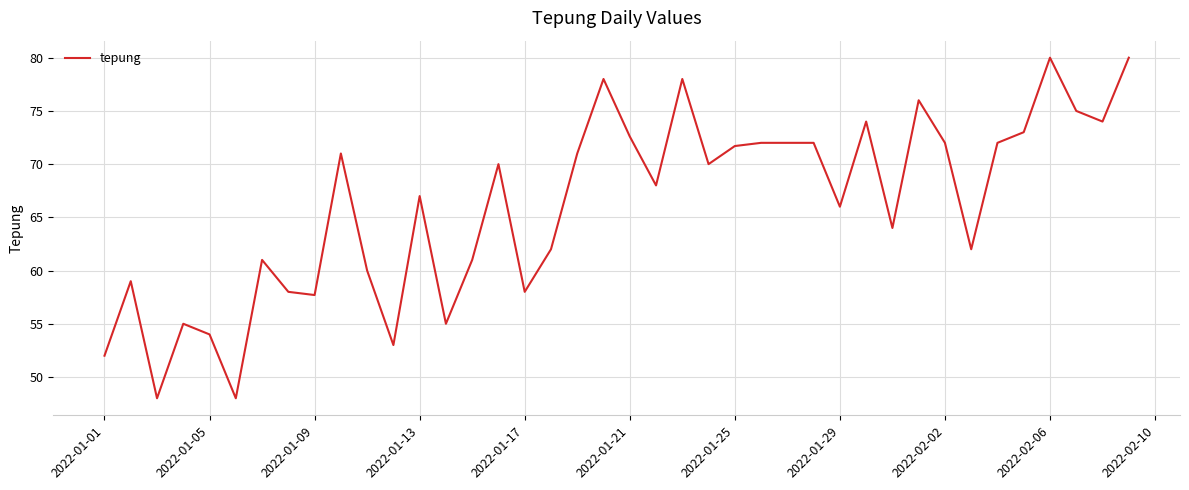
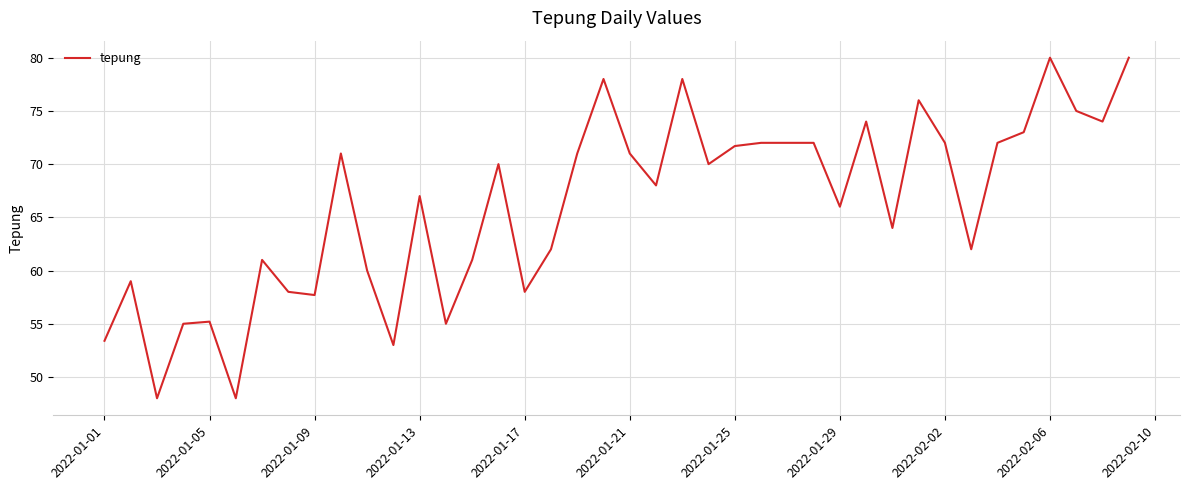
  {
-   "2022-01-01": 52.0,
-   "2022-01-05": 54.0,
+   "2022-01-01": 53.4,
+   "2022-01-05": 55.2,
    "2022-01-09": 57.7,
    "2022-01-13": 67.0,
    "2022-01-17": 58.0,
-   "2022-01-21": 72.6,
+   "2022-01-21": 71.0,
    "2022-01-25": 71.7,
    "2022-01-29": 66.0,
    "2022-02-02": 72.0,
    "2022-02-06": 80.0
  }
